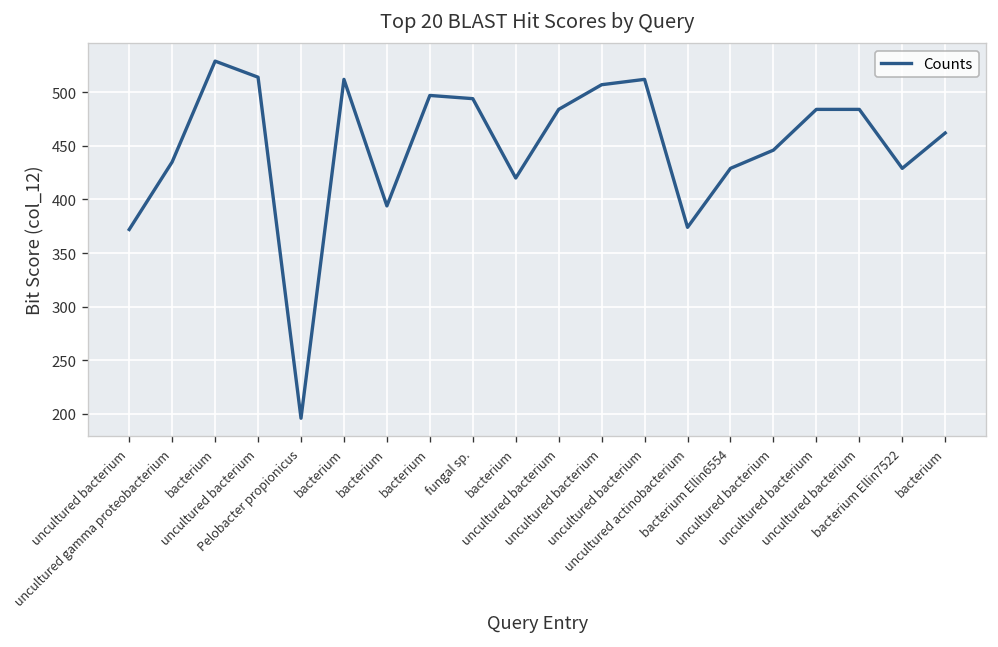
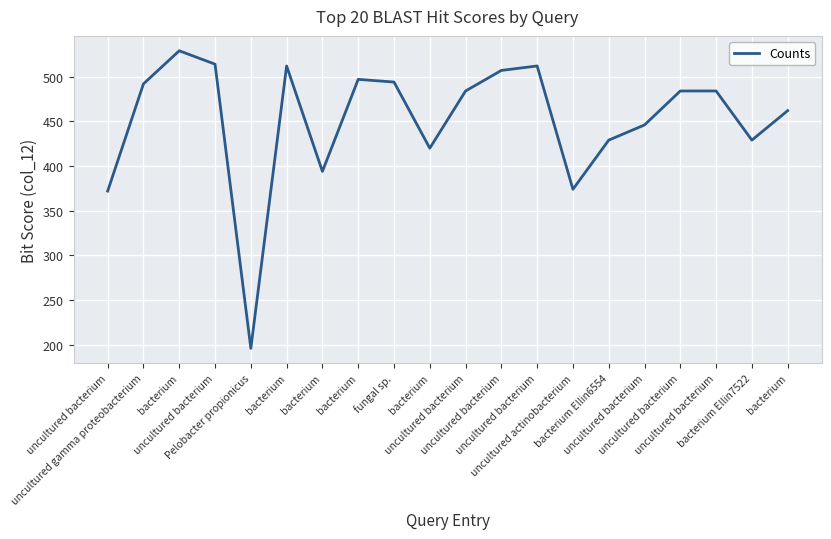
  {
-   "uncultured gamma proteobacterium": 440,
+   "uncultured gamma proteobacterium": 490,
    "Pelobacter propionicus": 200,
    "fungal sp.": 490,
    "uncultured actinobacterium": 370,
    "bacterium Ellin6554": 430,
    "bacterium Ellin7522": 430
  }
